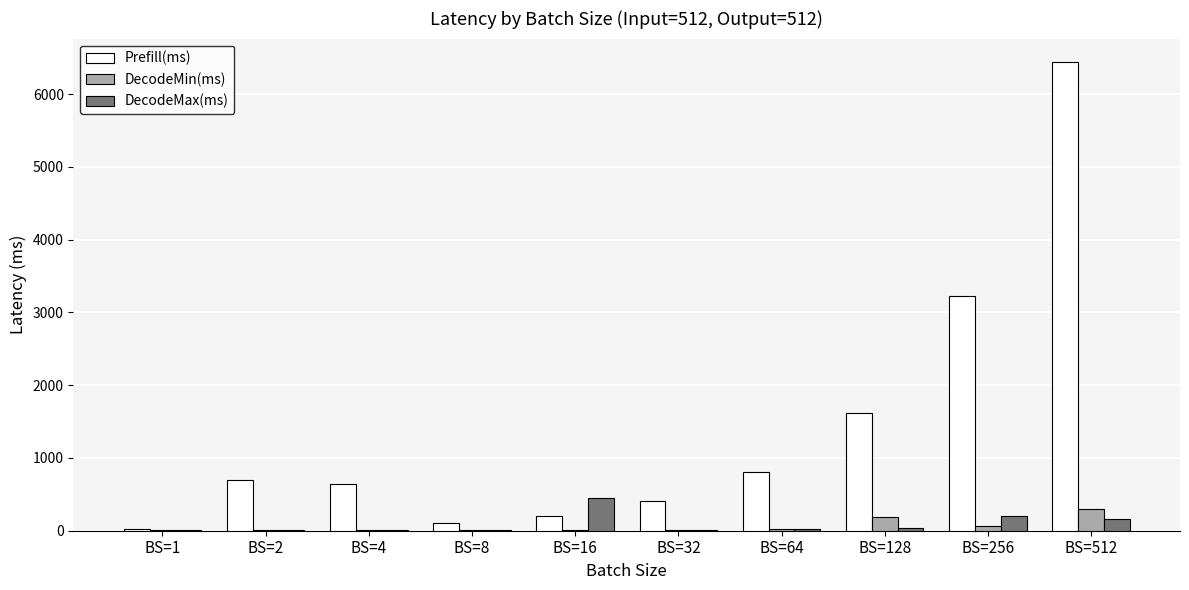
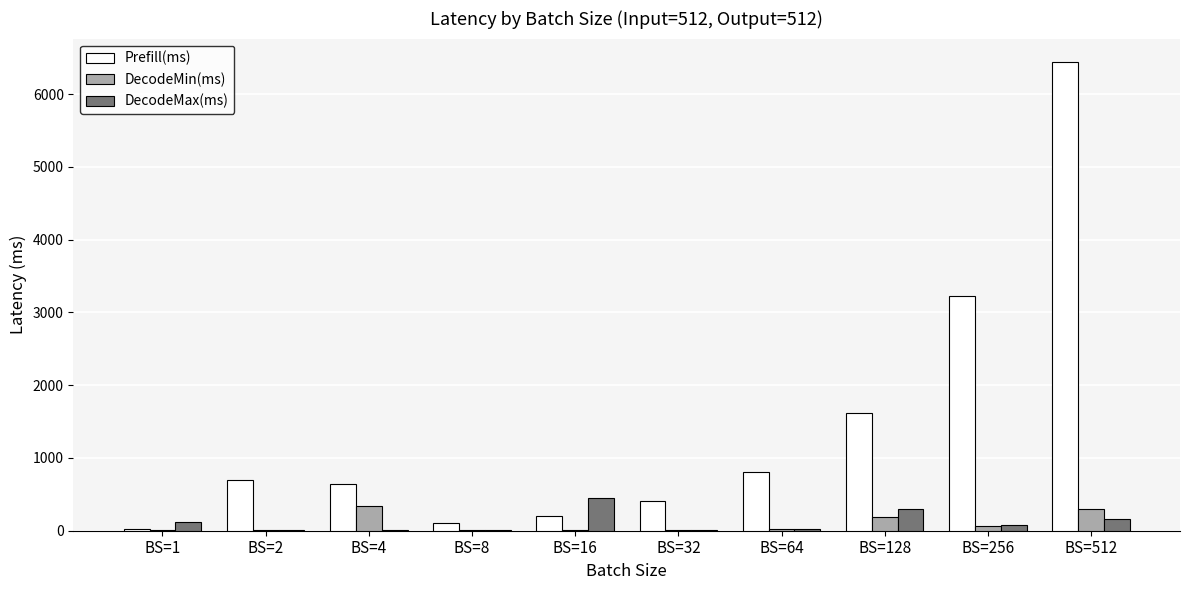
  {
    "Prefill(ms)": {
      "BS=2": 700,
      "BS=4": 600,
      "BS=8": 100,
      "BS=16": 200,
      "BS=32": 400,
      "BS=64": 800,
      "BS=128": 1600,
      "BS=256": 3200,
      "BS=512": 6400
    },
    "DecodeMin(ms)": {
-     "BS=4": 0,
+     "BS=4": 300,
      "BS=128": 200,
      "BS=256": 100,
      "BS=512": 300
    },
    "DecodeMax(ms)": {
-     "BS=1": 0,
+     "BS=1": 100,
      "BS=16": 400,
-     "BS=128": 0,
-     "BS=256": 200,
+     "BS=128": 300,
+     "BS=256": 100,
      "BS=512": 200
    }
  }
